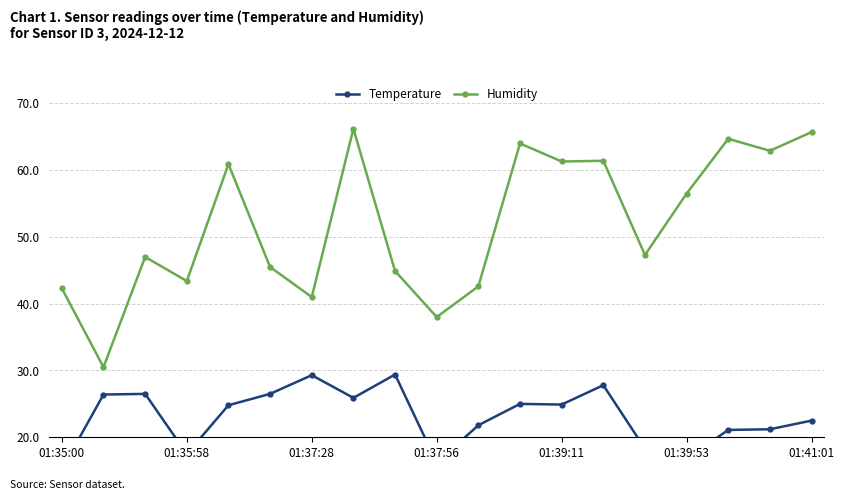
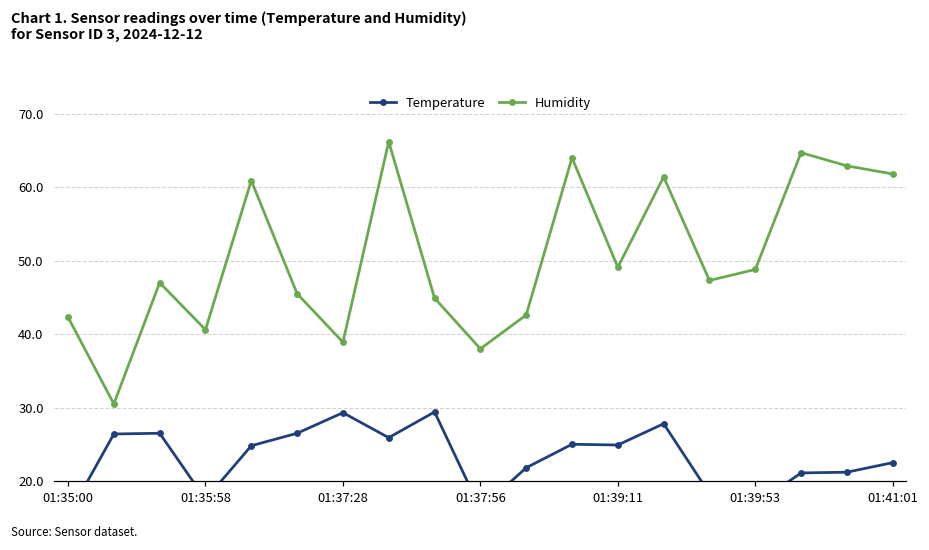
  {
    "Temperature": {
      "01:37:28": 29,
      "01:39:11": 25,
      "01:41:01": 23
    },
    "Humidity": {
      "01:35:00": 42,
-     "01:35:58": 43,
-     "01:37:28": 41,
+     "01:35:58": 41,
+     "01:37:28": 39,
      "01:37:56": 38,
-     "01:39:11": 61,
-     "01:39:53": 57,
-     "01:41:01": 66
+     "01:39:11": 49,
+     "01:39:53": 49,
+     "01:41:01": 62
    }
  }
